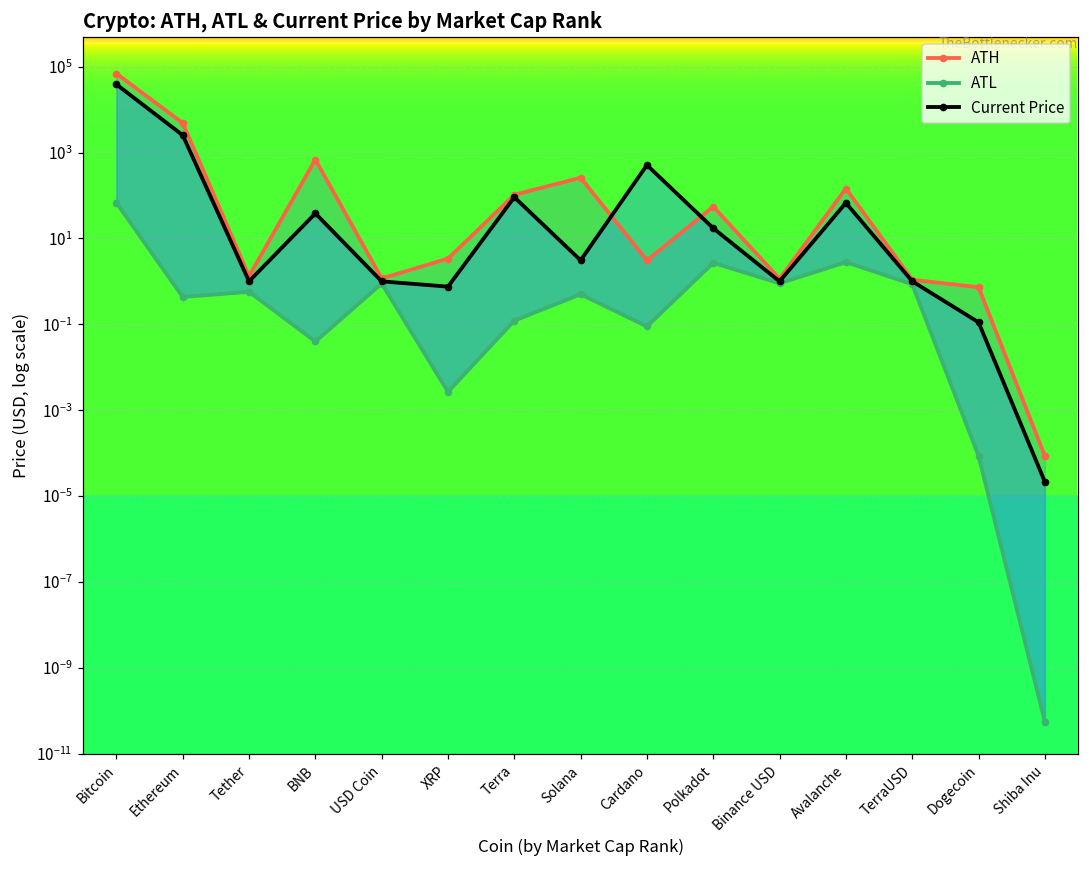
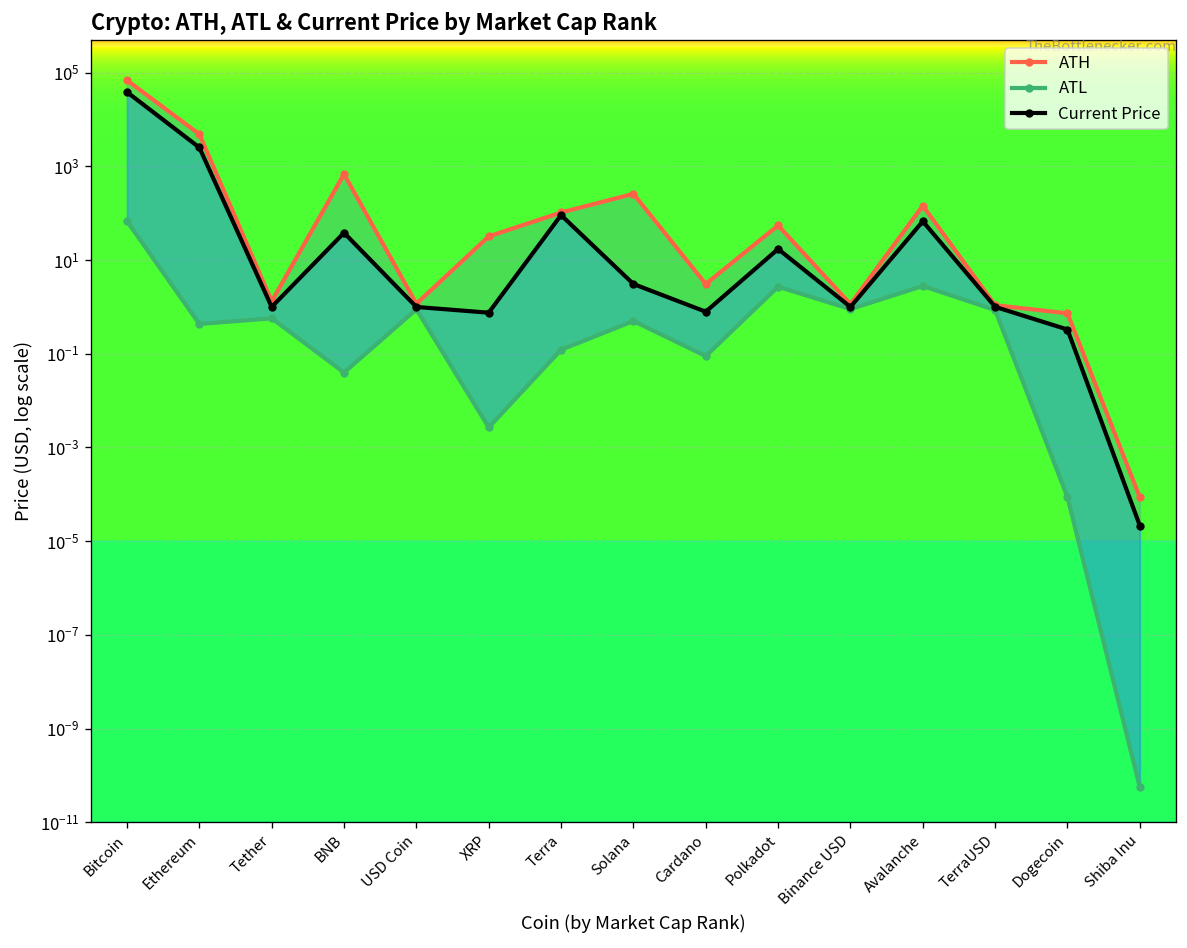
  {
    "ATH": {
      "Bitcoin": 70000,
      "Ethereum": 5000,
      "Tether": 1.3,
      "BNB": 700,
      "USD Coin": 1,
-     "XRP": 3,
+     "XRP": 30,
      "Solana": 300,
      "Cardano": 3,
      "Polkadot": 50,
      "Avalanche": 140,
      "Dogecoin": 0.7,
      "Shiba Inu": 0.00009
    },
    "ATL": {
      "Bitcoin": 70,
      "Ethereum": 0.4,
      "Tether": 0.6,
      "BNB": 0.04,
      "XRP": 0.003,
      "Terra": 0.12,
      "Solana": 0.5,
      "Cardano": 0.09,
      "Polkadot": 3,
      "Avalanche": 3,
      "TerraUSD": 0.9,
      "Dogecoin": 0.00009
    },
    "Current Price": {
      "Bitcoin": 40000,
      "Ethereum": 3000,
      "Tether": 1.0,
      "BNB": 40,
      "XRP": 0.8,
      "Solana": 3,
-     "Cardano": 500,
+     "Cardano": 0.8,
      "Polkadot": 20,
      "Avalanche": 70,
-     "Dogecoin": 0.11,
+     "Dogecoin": 0.3,
      "Shiba Inu": 0.00002
    }
  }
